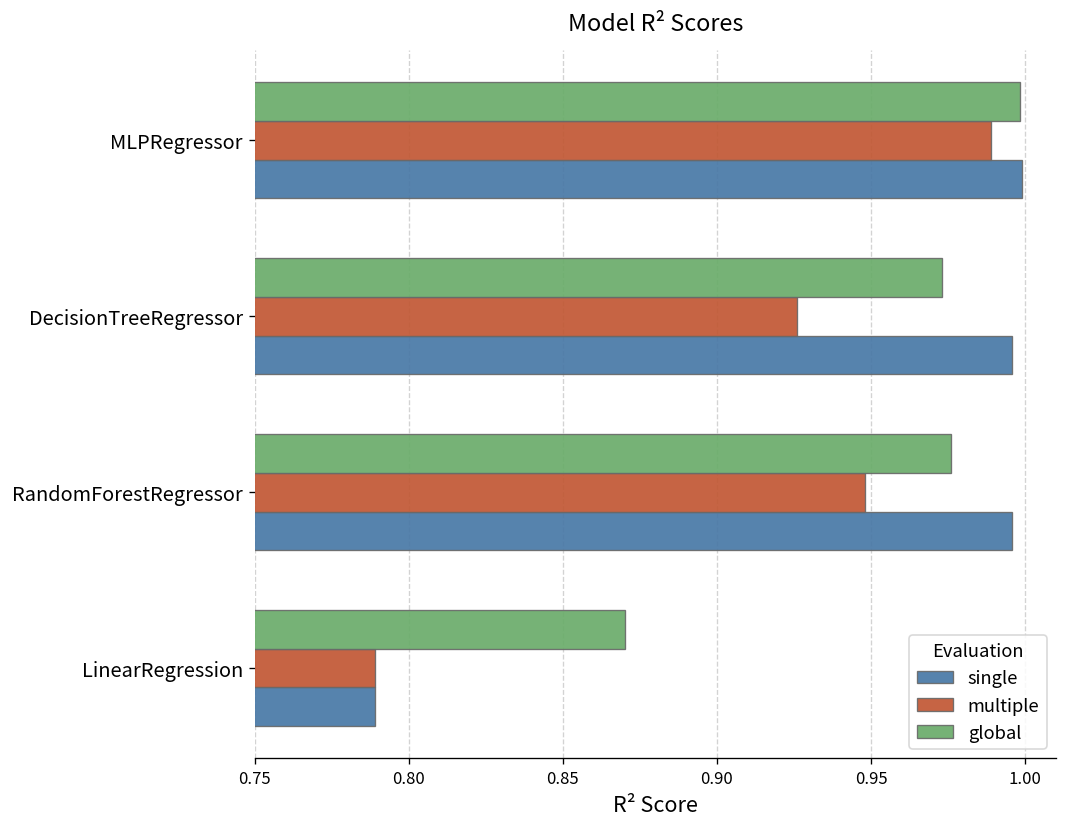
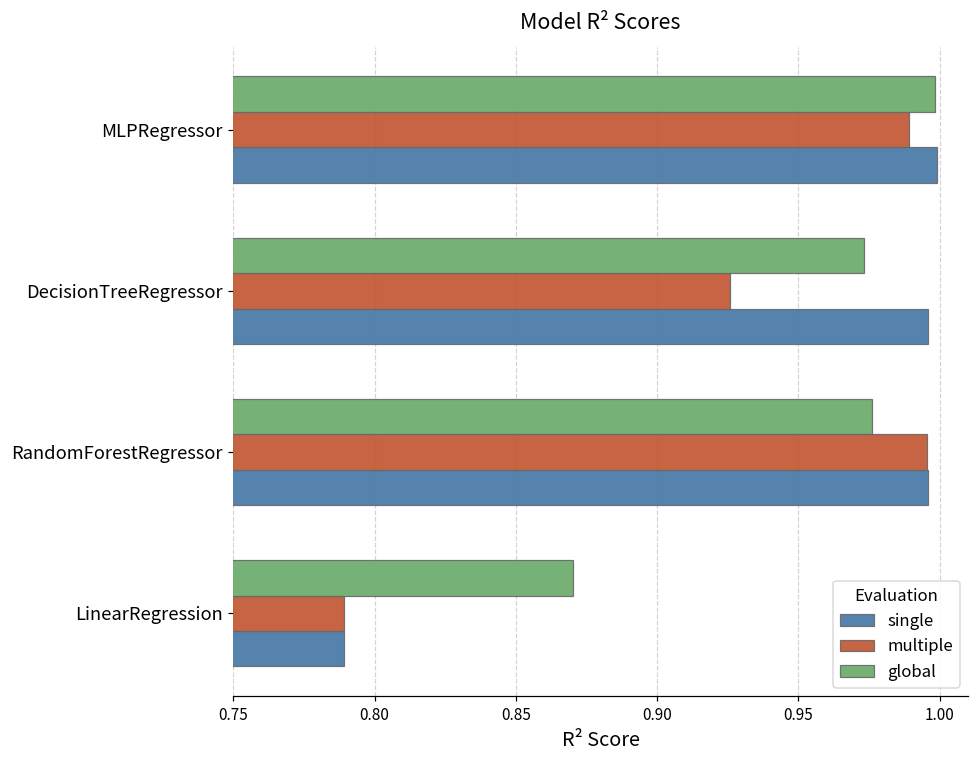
  {
    "single": {
      "MLPRegressor": 0.999,
      "DecisionTreeRegressor": 0.996,
      "RandomForestRegressor": 0.996,
      "LinearRegression": 0.789
    },
    "multiple": {
      "MLPRegressor": 0.989,
      "DecisionTreeRegressor": 0.926,
-     "RandomForestRegressor": 0.948,
+     "RandomForestRegressor": 0.996,
      "LinearRegression": 0.789
    },
    "global": {
      "MLPRegressor": 0.998,
      "DecisionTreeRegressor": 0.973,
      "RandomForestRegressor": 0.976,
      "LinearRegression": 0.870
    }
  }
